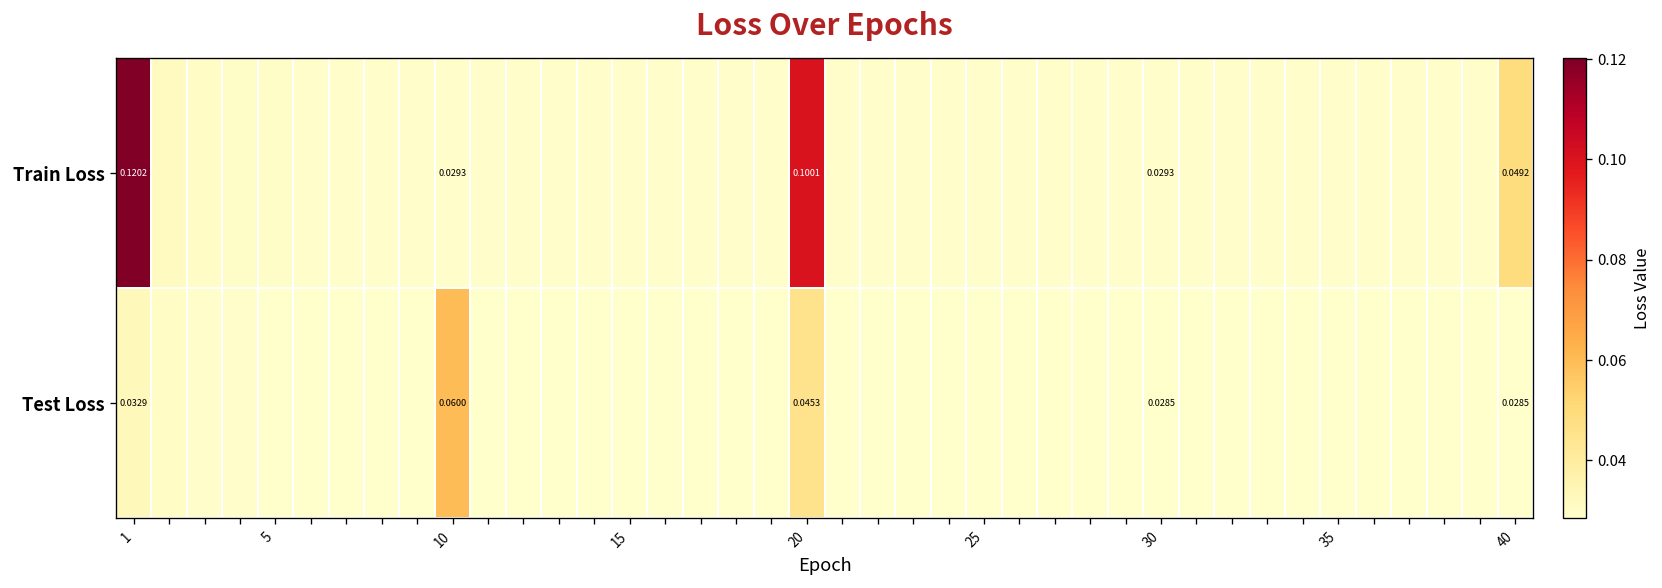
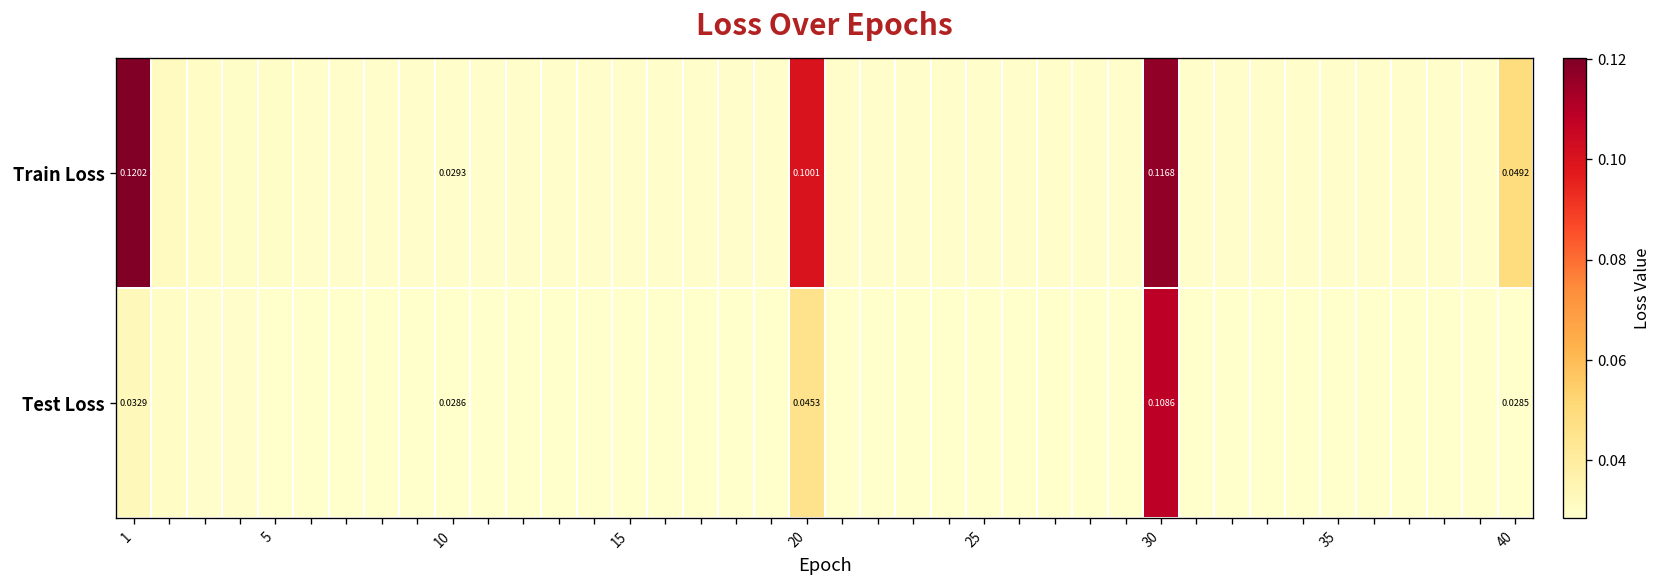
  {
    "Train Loss": {
      "1": 0.1202,
      "10": 0.0293,
      "20": 0.1001,
-     "30": 0.0293,
+     "30": 0.1168,
      "40": 0.0492
    },
    "Test Loss": {
      "1": 0.0329,
-     "10": 0.0600,
+     "10": 0.0286,
      "20": 0.0453,
-     "30": 0.0285,
+     "30": 0.1086,
      "40": 0.0285
    }
  }
